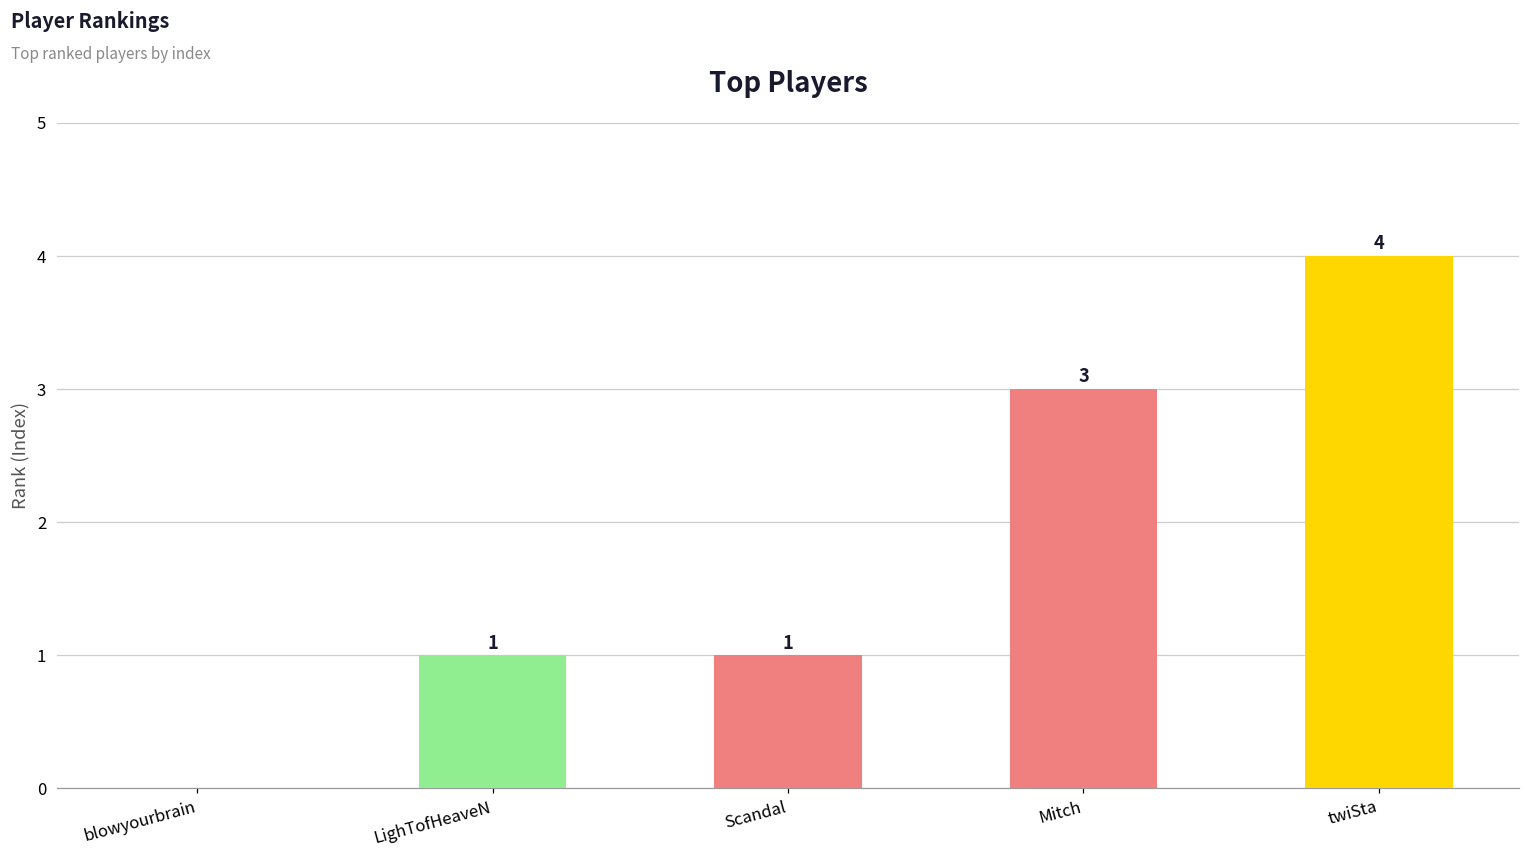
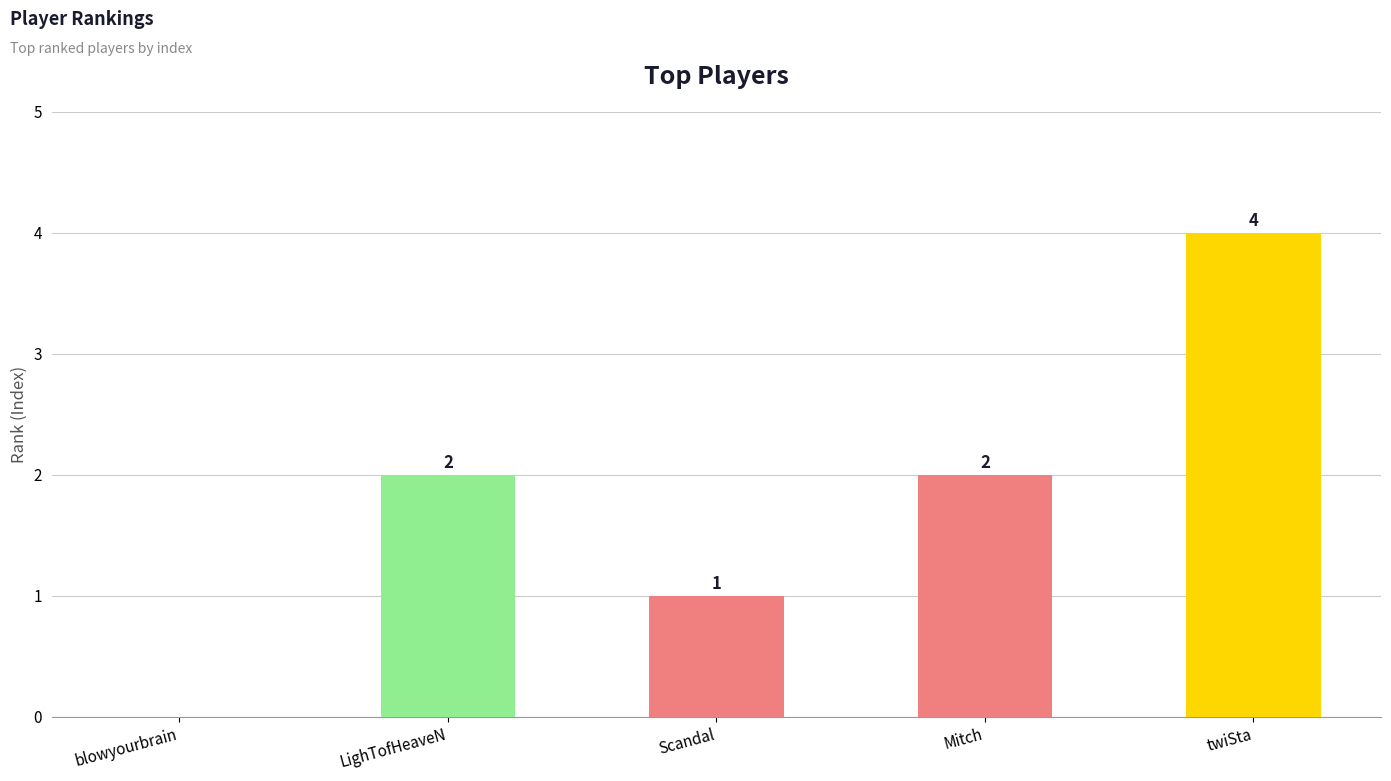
  {
-   "LighTofHeaveN": 1,
+   "LighTofHeaveN": 2,
    "Scandal": 1,
-   "Mitch": 3,
+   "Mitch": 2,
    "twiSta": 4
  }
